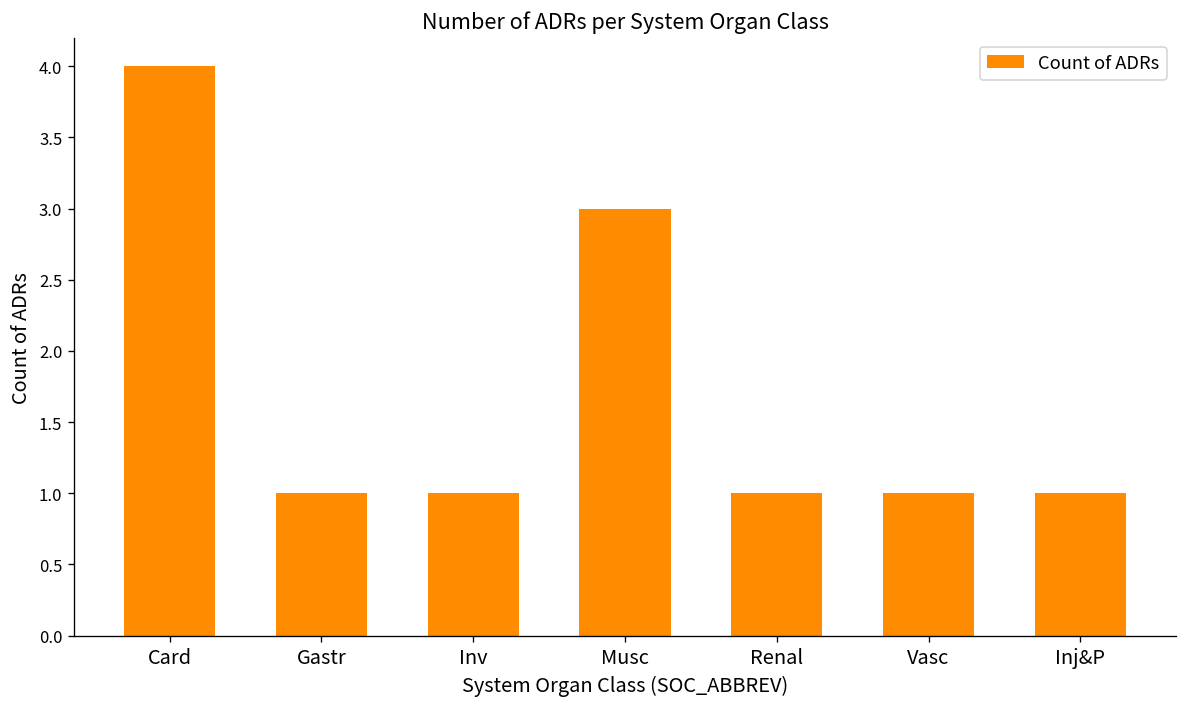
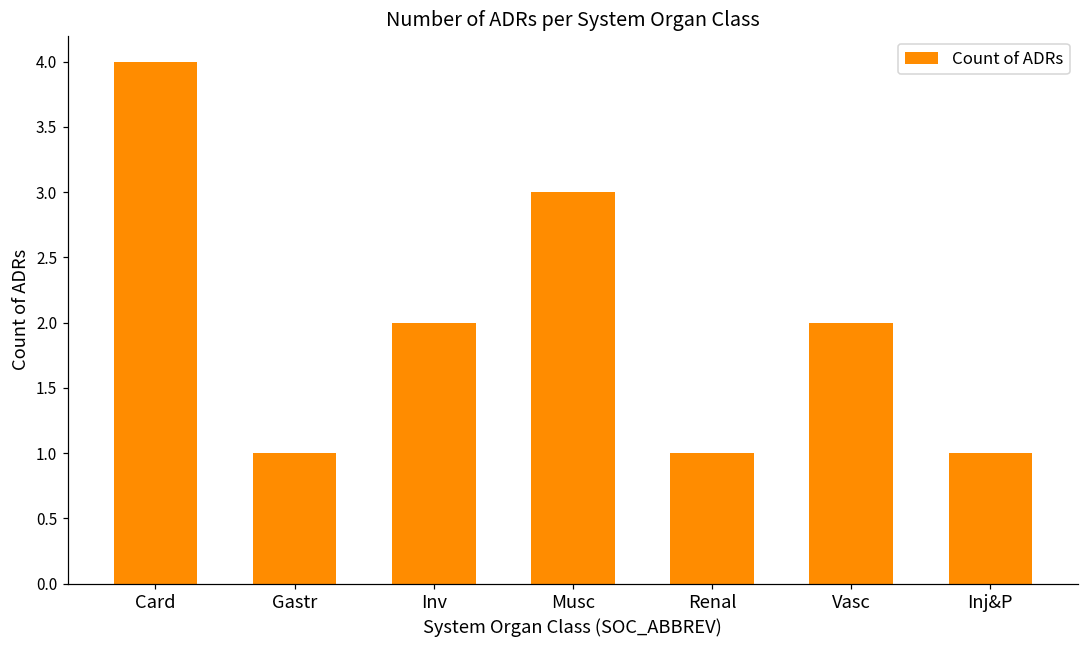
  {
    "Card": 4,
    "Gastr": 1,
-   "Inv": 1,
+   "Inv": 2,
    "Musc": 3,
    "Renal": 1,
-   "Vasc": 1,
+   "Vasc": 2,
    "Inj&P": 1
  }
